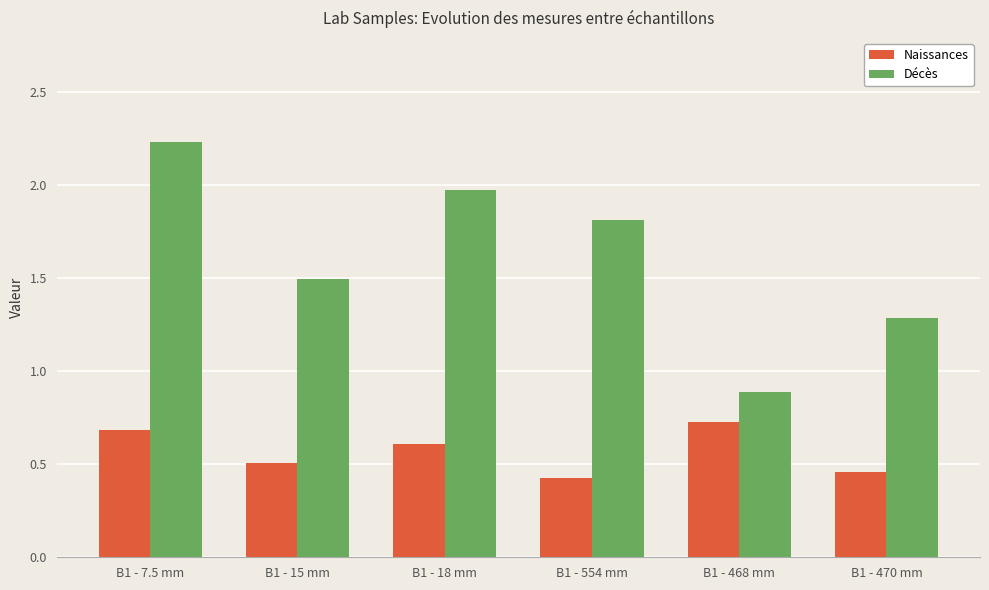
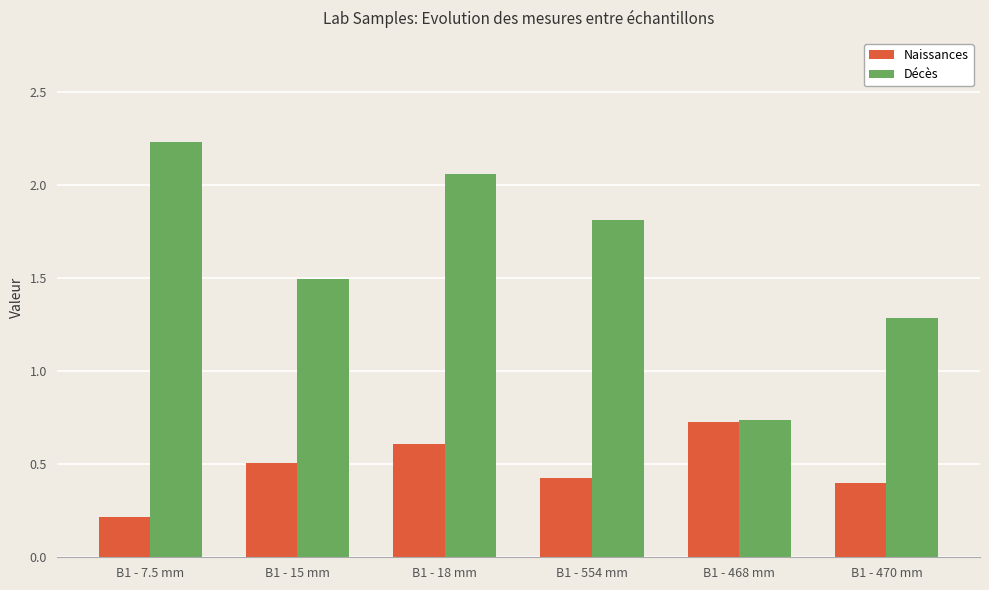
  {
    "Naissances": {
-     "B1 - 7.5 mm": 0.69,
+     "B1 - 7.5 mm": 0.22,
      "B1 - 15 mm": 0.50,
      "B1 - 18 mm": 0.61,
      "B1 - 554 mm": 0.43,
      "B1 - 468 mm": 0.73,
-     "B1 - 470 mm": 0.46
+     "B1 - 470 mm": 0.40
    },
    "Décès": {
      "B1 - 7.5 mm": 2.23,
      "B1 - 15 mm": 1.49,
-     "B1 - 18 mm": 1.97,
+     "B1 - 18 mm": 2.06,
      "B1 - 554 mm": 1.81,
-     "B1 - 468 mm": 0.89,
+     "B1 - 468 mm": 0.74,
      "B1 - 470 mm": 1.29
    }
  }
